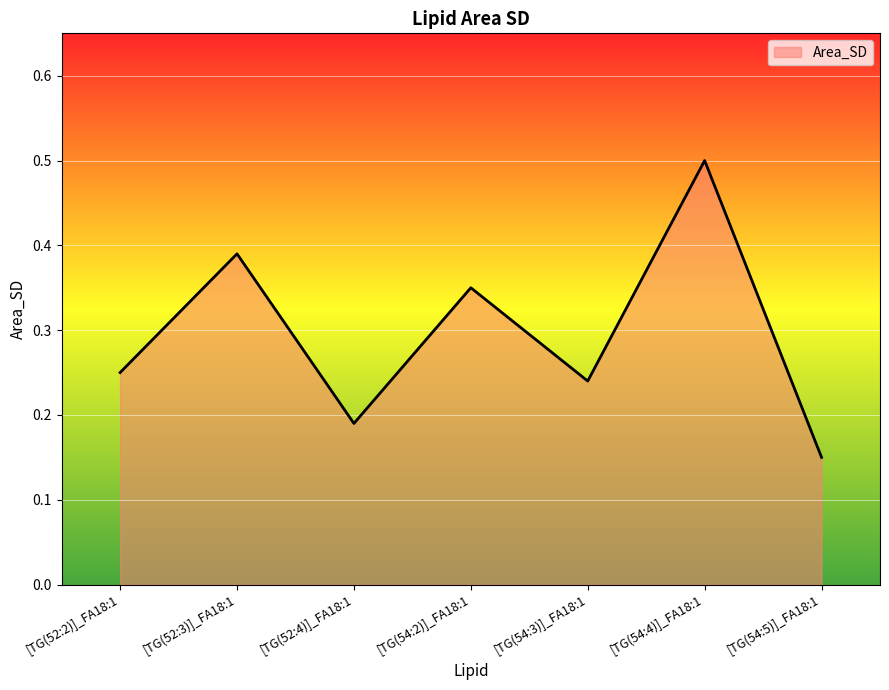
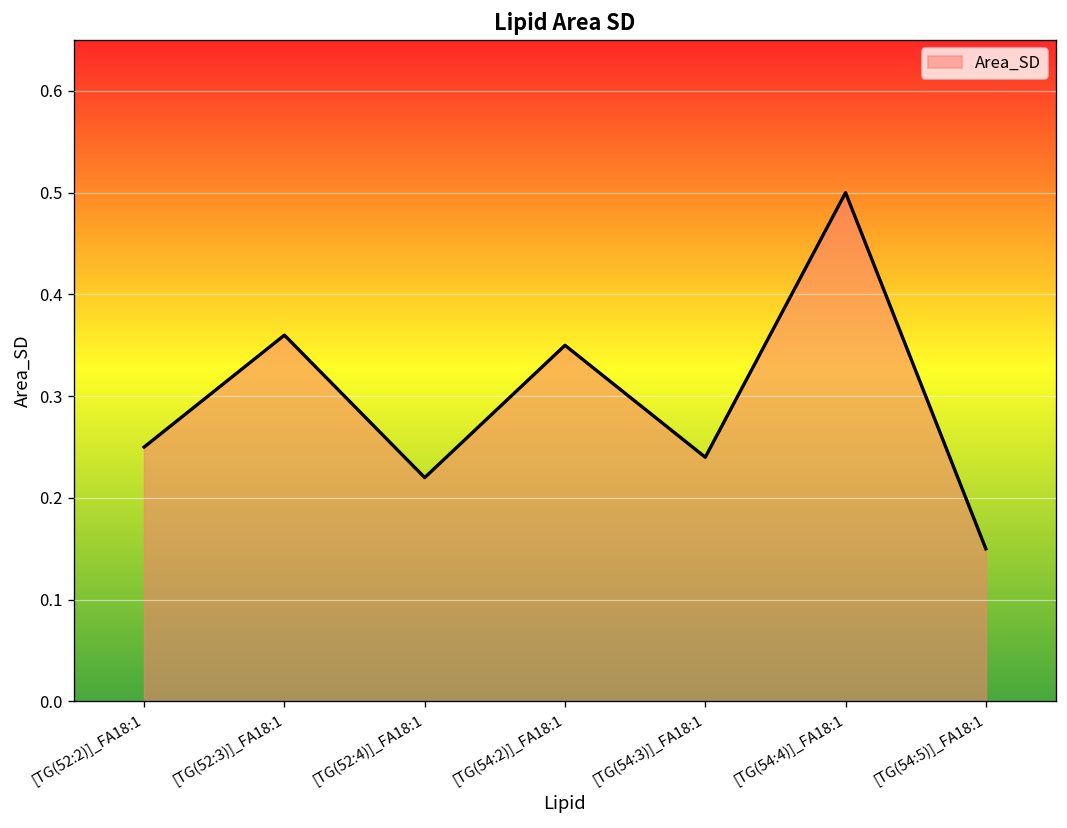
  {
    "[TG(52:2)]_FA18:1": 0.25,
-   "[TG(52:3)]_FA18:1": 0.39,
-   "[TG(52:4)]_FA18:1": 0.19,
+   "[TG(52:3)]_FA18:1": 0.36,
+   "[TG(52:4)]_FA18:1": 0.22,
    "[TG(54:2)]_FA18:1": 0.35,
    "[TG(54:3)]_FA18:1": 0.24,
    "[TG(54:4)]_FA18:1": 0.50,
    "[TG(54:5)]_FA18:1": 0.15
  }
